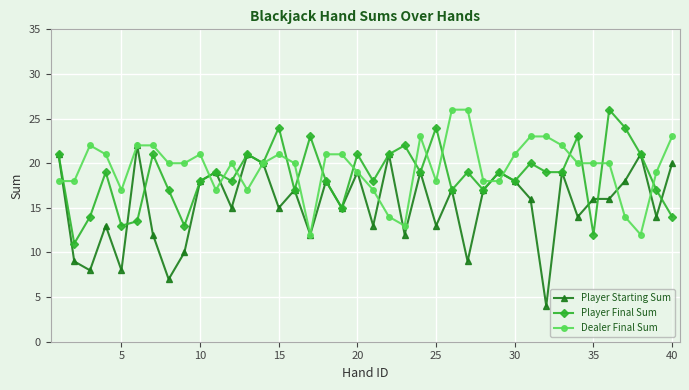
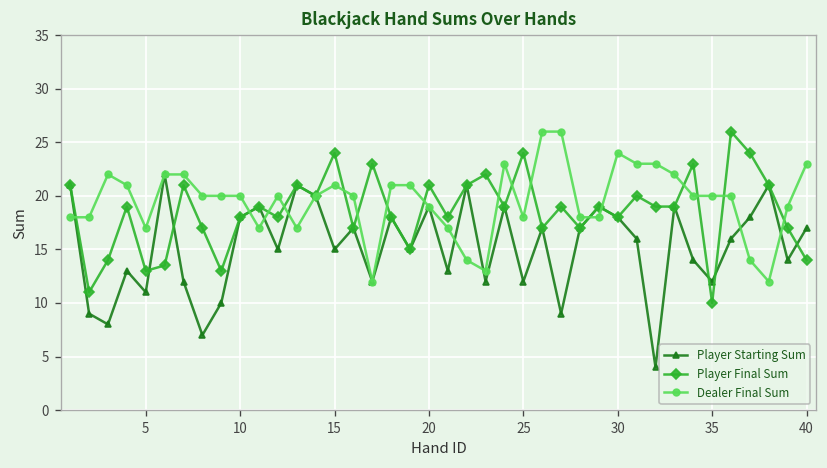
  {
    "Player Starting Sum": {
-     "5": 8,
+     "5": 11,
      "15": 15,
-     "25": 13,
-     "35": 16,
-     "40": 20
+     "25": 12,
+     "35": 12,
+     "40": 17
    },
    "Player Final Sum": {
      "5": 13,
      "15": 24,
      "20": 21,
      "25": 24,
-     "35": 12,
+     "35": 10,
      "40": 14
    },
    "Dealer Final Sum": {
      "5": 17,
-     "10": 21,
+     "10": 20,
      "15": 21,
      "25": 18,
-     "30": 21,
+     "30": 24,
      "35": 20,
      "40": 23
    }
  }
